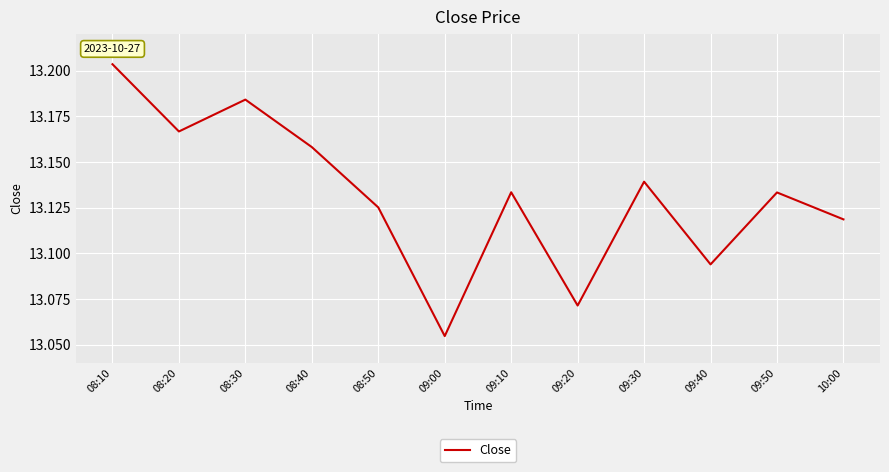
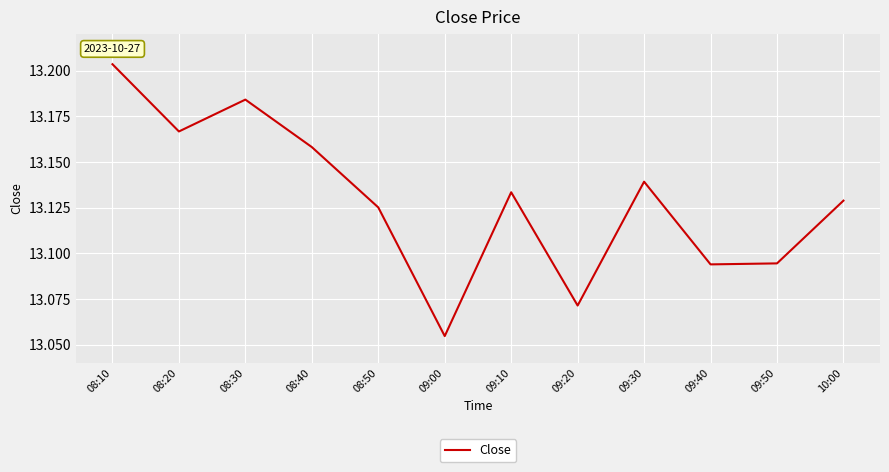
  {
    "08:20": 13.167,
    "08:30": 13.184,
    "08:40": 13.158,
    "08:50": 13.125,
    "09:00": 13.055,
    "09:10": 13.133,
    "09:20": 13.071,
    "09:30": 13.139,
    "09:40": 13.094,
-   "09:50": 13.133,
-   "10:00": 13.119
+   "09:50": 13.095,
+   "10:00": 13.129
  }
